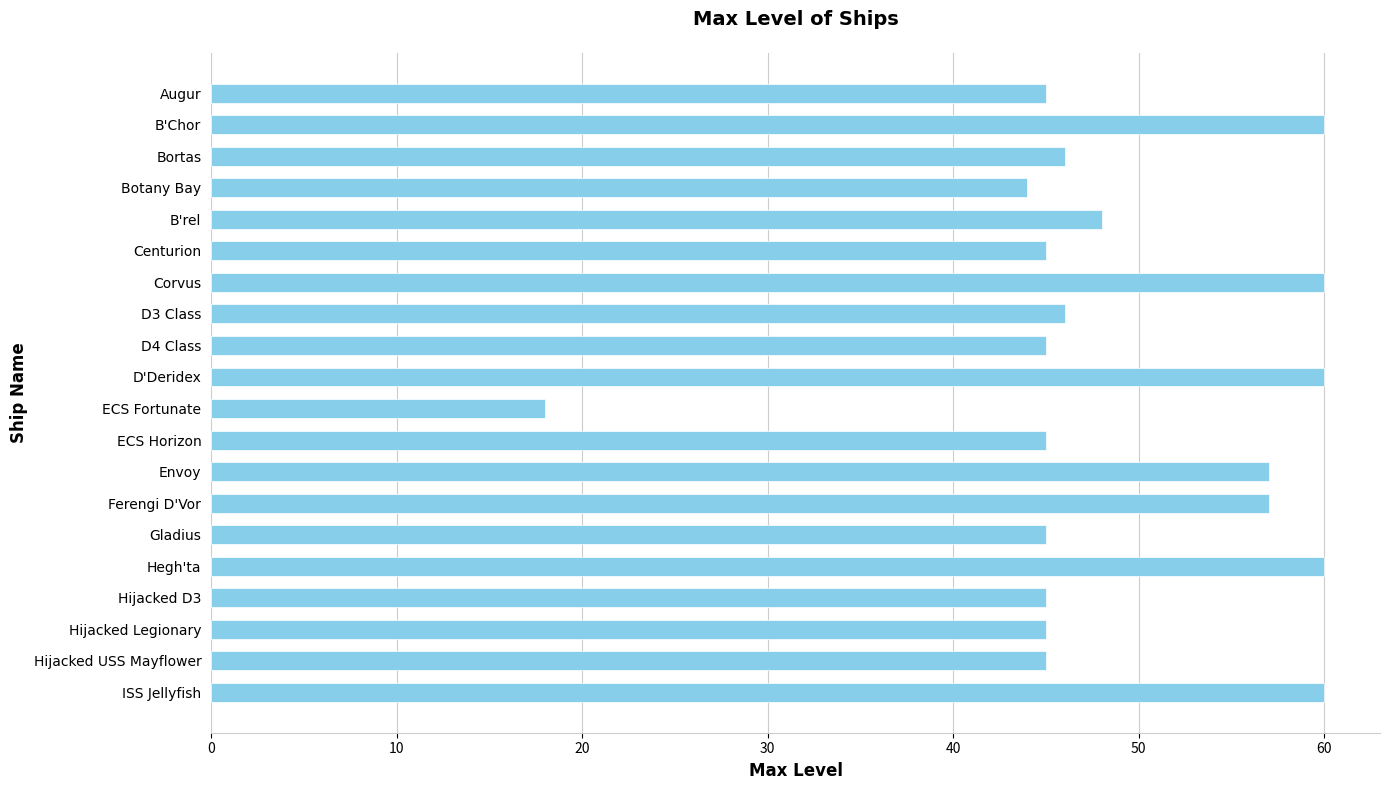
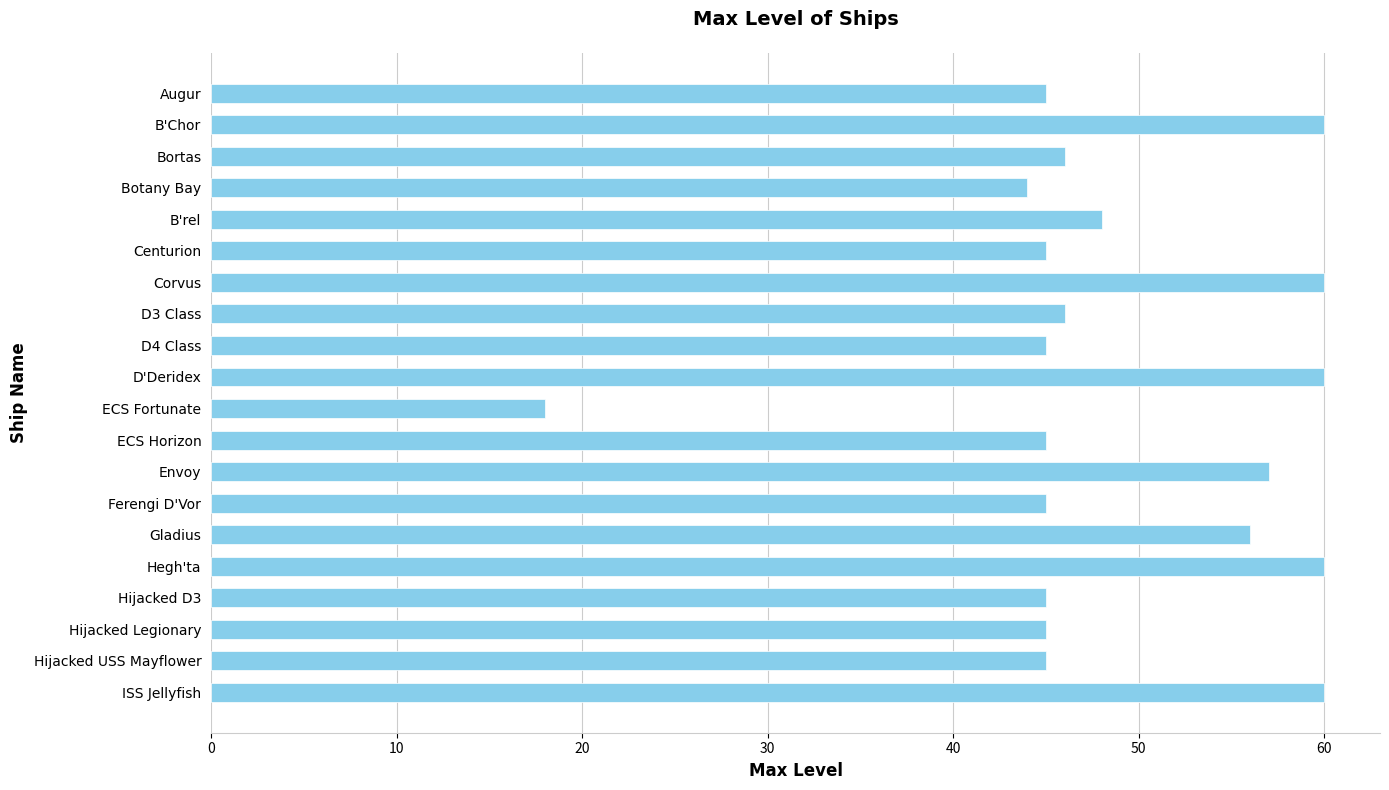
  {
    "Augur": 45,
    "B'Chor": 60,
    "Bortas": 46,
    "Botany Bay": 44,
    "B'rel": 48,
    "Centurion": 45,
    "Corvus": 60,
    "D3 Class": 46,
    "D4 Class": 45,
    "D'Deridex": 60,
    "ECS Fortunate": 18,
    "ECS Horizon": 45,
    "Envoy": 57,
-   "Ferengi D'Vor": 57,
-   "Gladius": 45,
+   "Ferengi D'Vor": 45,
+   "Gladius": 56,
    "Hegh'ta": 60,
    "Hijacked D3": 45,
    "Hijacked Legionary": 45,
    "Hijacked USS Mayflower": 45,
    "ISS Jellyfish": 60
  }
